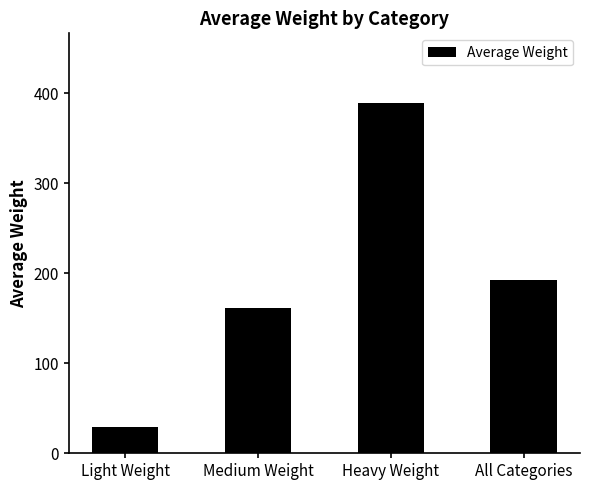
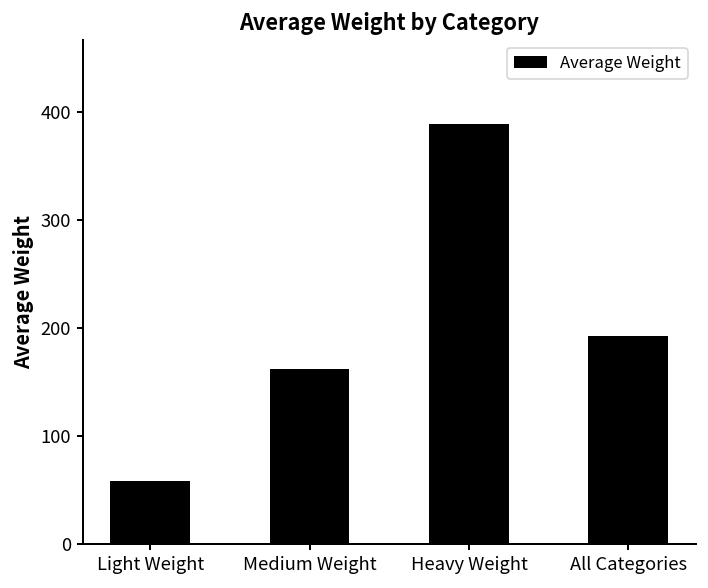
  {
-   "Light Weight": 30,
+   "Light Weight": 60,
    "Medium Weight": 160,
    "Heavy Weight": 390,
    "All Categories": 190
  }
